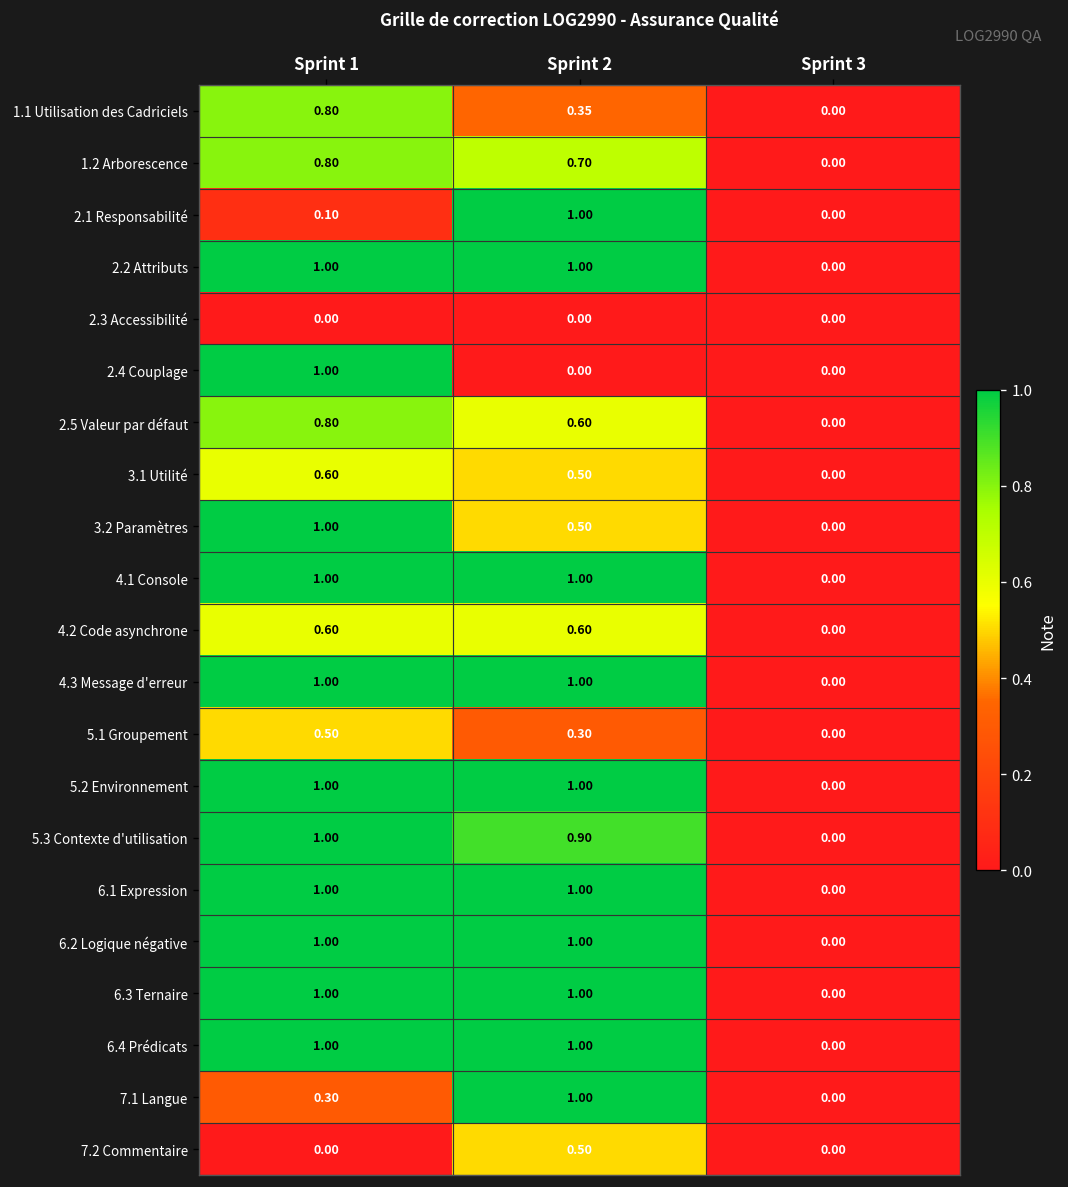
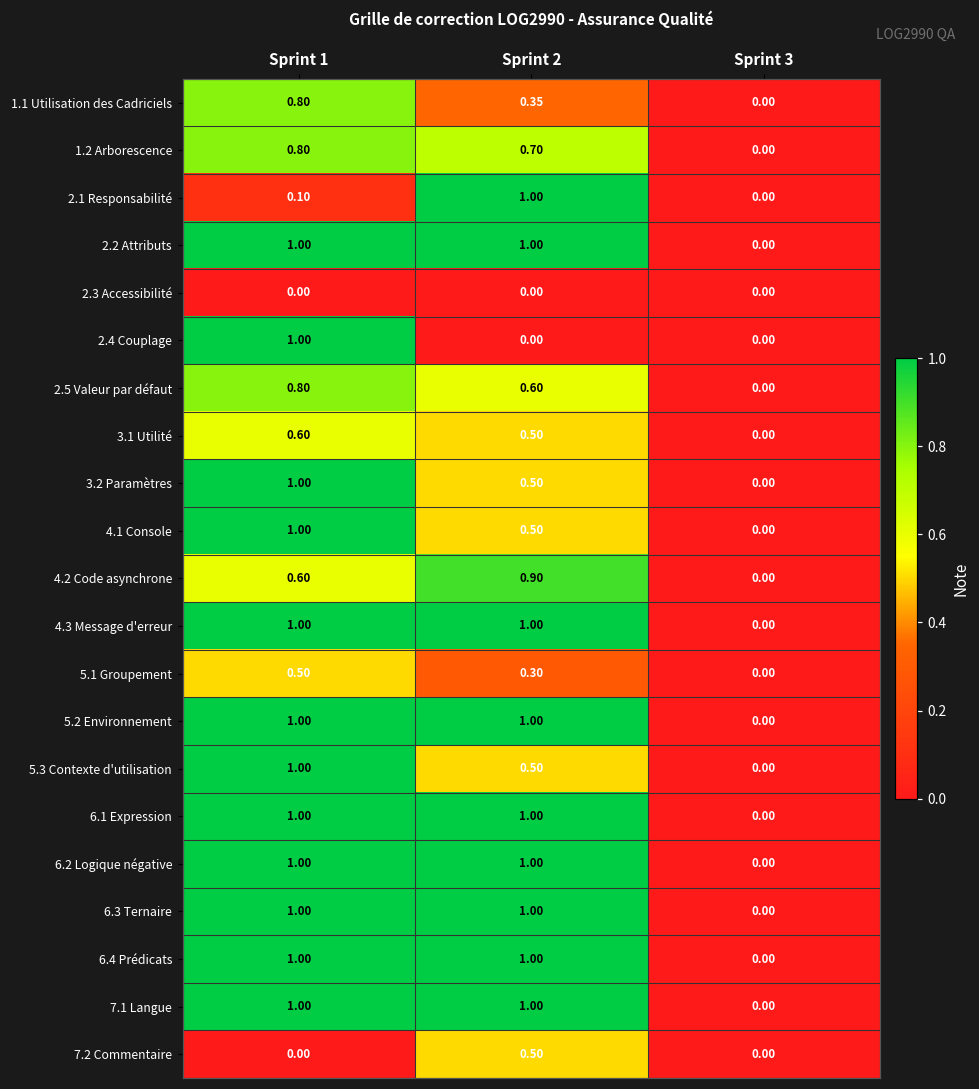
  {
    "1.1 Utilisation des Cadriciels": {
      "Sprint 1": 0.80,
      "Sprint 2": 0.35,
      "Sprint 3": 0.00
    },
    "1.2 Arborescence": {
      "Sprint 1": 0.80,
      "Sprint 2": 0.70,
      "Sprint 3": 0.00
    },
    "2.1 Responsabilité": {
      "Sprint 1": 0.10,
      "Sprint 2": 1.00,
      "Sprint 3": 0.00
    },
    "2.2 Attributs": {
      "Sprint 1": 1.00,
      "Sprint 2": 1.00,
      "Sprint 3": 0.00
    },
    "2.3 Accessibilité": {
      "Sprint 1": 0.00,
      "Sprint 2": 0.00,
      "Sprint 3": 0.00
    },
    "2.4 Couplage": {
      "Sprint 1": 1.00,
      "Sprint 2": 0.00,
      "Sprint 3": 0.00
    },
    "2.5 Valeur par défaut": {
      "Sprint 1": 0.80,
      "Sprint 2": 0.60,
      "Sprint 3": 0.00
    },
    "3.1 Utilité": {
      "Sprint 1": 0.60,
      "Sprint 2": 0.50,
      "Sprint 3": 0.00
    },
    "3.2 Paramètres": {
      "Sprint 1": 1.00,
      "Sprint 2": 0.50,
      "Sprint 3": 0.00
    },
    "4.1 Console": {
      "Sprint 1": 1.00,
-     "Sprint 2": 1.00,
+     "Sprint 2": 0.50,
      "Sprint 3": 0.00
    },
    "4.2 Code asynchrone": {
      "Sprint 1": 0.60,
-     "Sprint 2": 0.60,
+     "Sprint 2": 0.90,
      "Sprint 3": 0.00
    },
    "4.3 Message d'erreur": {
      "Sprint 1": 1.00,
      "Sprint 2": 1.00,
      "Sprint 3": 0.00
    },
    "5.1 Groupement": {
      "Sprint 1": 0.50,
      "Sprint 2": 0.30,
      "Sprint 3": 0.00
    },
    "5.2 Environnement": {
      "Sprint 1": 1.00,
      "Sprint 2": 1.00,
      "Sprint 3": 0.00
    },
    "5.3 Contexte d'utilisation": {
      "Sprint 1": 1.00,
-     "Sprint 2": 0.90,
+     "Sprint 2": 0.50,
      "Sprint 3": 0.00
    },
    "6.1 Expression": {
      "Sprint 1": 1.00,
      "Sprint 2": 1.00,
      "Sprint 3": 0.00
    },
    "6.2 Logique négative": {
      "Sprint 1": 1.00,
      "Sprint 2": 1.00,
      "Sprint 3": 0.00
    },
    "6.3 Ternaire": {
      "Sprint 1": 1.00,
      "Sprint 2": 1.00,
      "Sprint 3": 0.00
    },
    "6.4 Prédicats": {
      "Sprint 1": 1.00,
      "Sprint 2": 1.00,
      "Sprint 3": 0.00
    },
    "7.1 Langue": {
-     "Sprint 1": 0.30,
+     "Sprint 1": 1.00,
      "Sprint 2": 1.00,
      "Sprint 3": 0.00
    },
    "7.2 Commentaire": {
      "Sprint 1": 0.00,
      "Sprint 2": 0.50,
      "Sprint 3": 0.00
    }
  }
